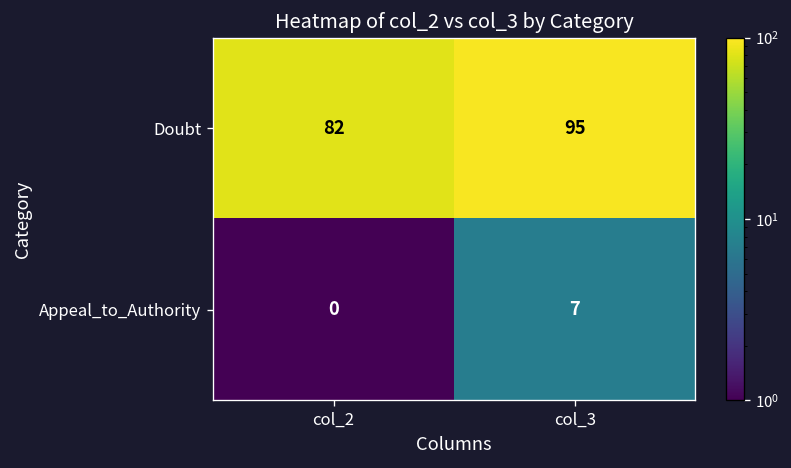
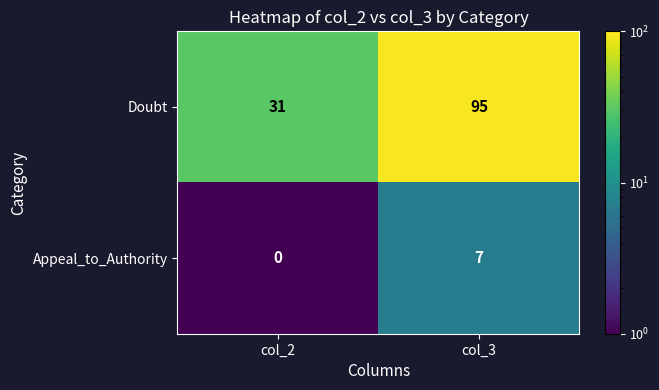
  {
    "Doubt": {
-     "col_2": 82,
+     "col_2": 31,
      "col_3": 95
    },
    "Appeal_to_Authority": {
      "col_2": 0,
      "col_3": 7
    }
  }
